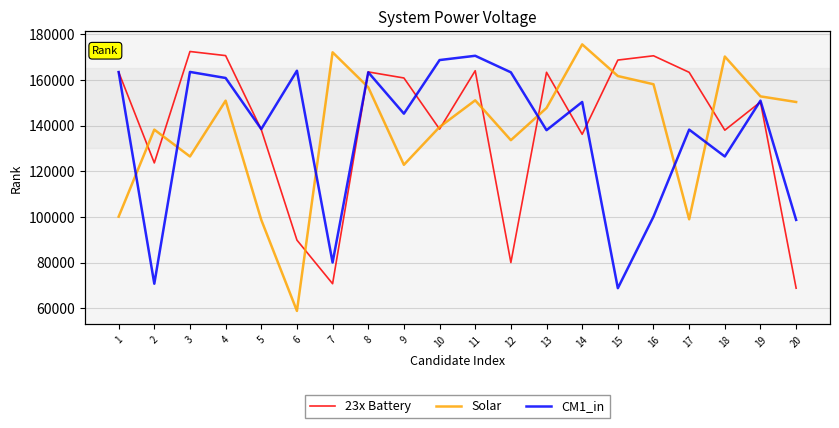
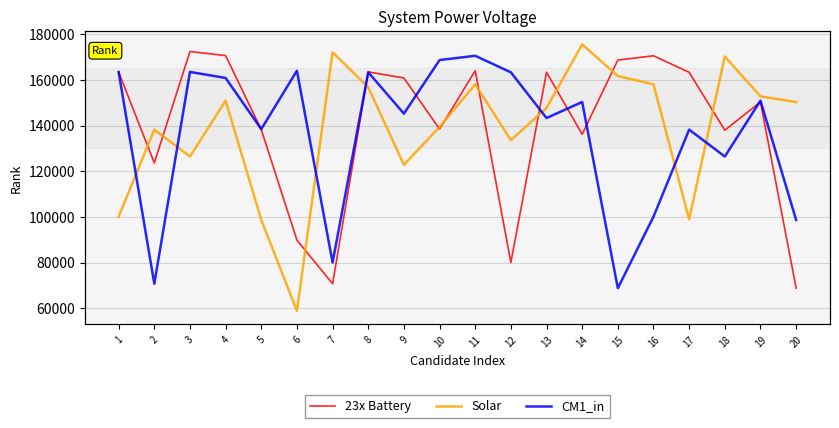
  {
    "23x Battery": {
      "2": 124000,
      "3": 172000,
      "4": 171000,
      "6": 90000,
      "7": 71000,
      "9": 161000,
      "11": 164000,
      "12": 80000,
      "13": 163000,
      "14": 136000,
      "15": 169000,
      "16": 171000,
      "17": 163000,
      "18": 138000,
      "20": 69000
    },
    "Solar": {
      "1": 100000,
      "2": 138000,
      "3": 126000,
      "4": 151000,
      "5": 99000,
      "6": 59000,
      "7": 172000,
      "8": 157000,
      "9": 123000,
-     "11": 151000,
+     "11": 158000,
      "12": 134000,
      "13": 148000,
      "14": 176000,
      "15": 162000,
      "16": 158000,
      "17": 99000,
      "18": 170000,
      "19": 153000,
      "20": 150000
    },
    "CM1_in": {
      "2": 71000,
      "3": 163000,
      "4": 161000,
      "6": 164000,
      "7": 80000,
      "9": 145000,
      "10": 169000,
      "11": 171000,
      "12": 163000,
-     "13": 138000,
+     "13": 143000,
      "14": 150000,
      "15": 69000,
      "16": 100000,
      "17": 138000,
      "18": 126000,
      "20": 99000
    }
  }
